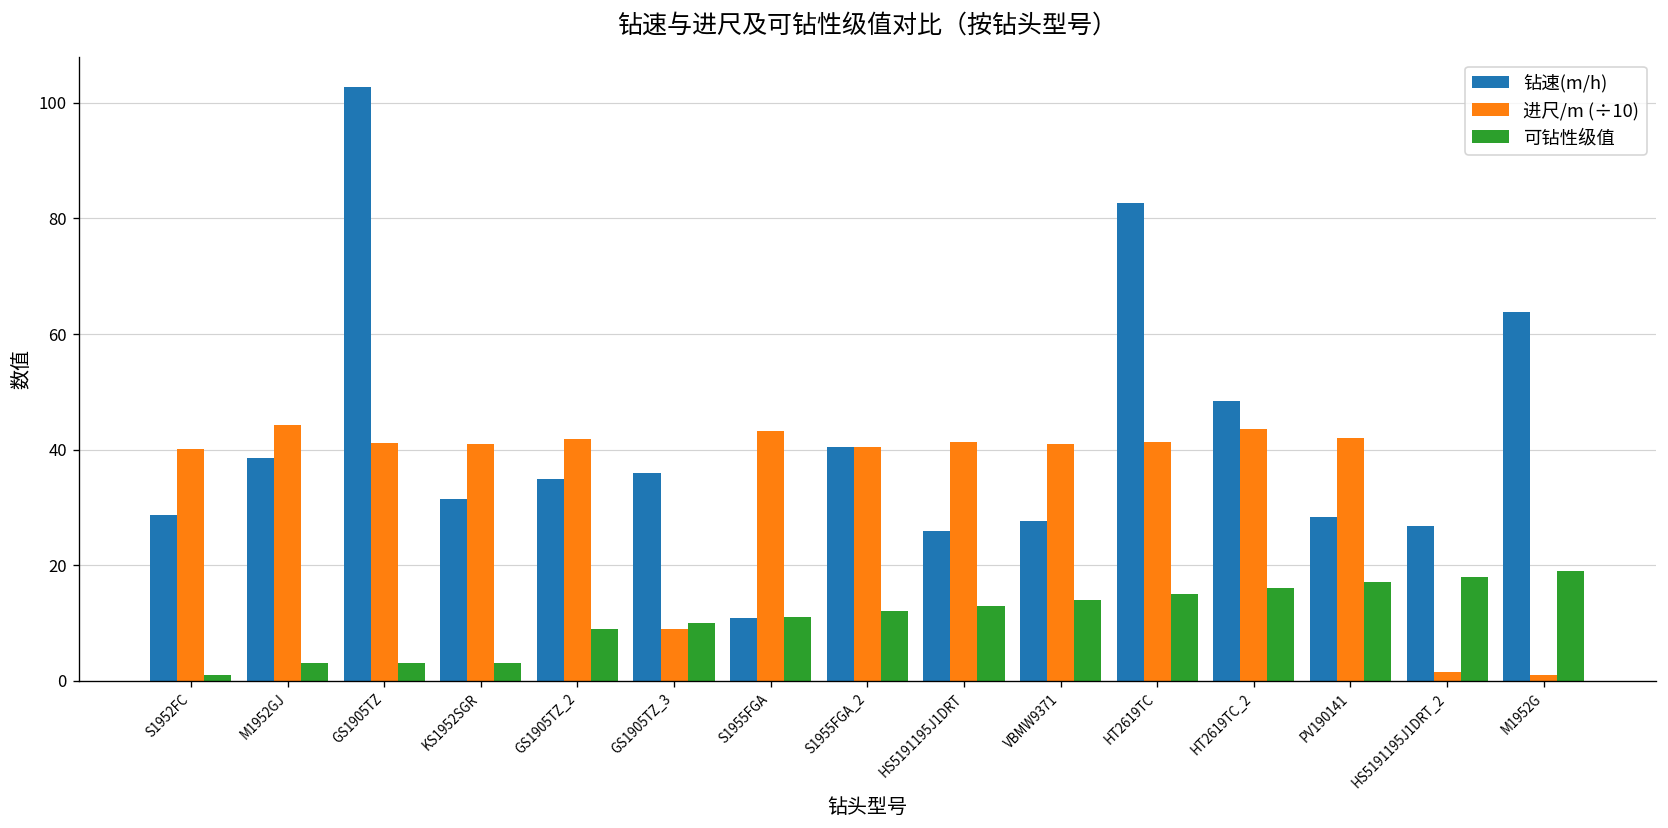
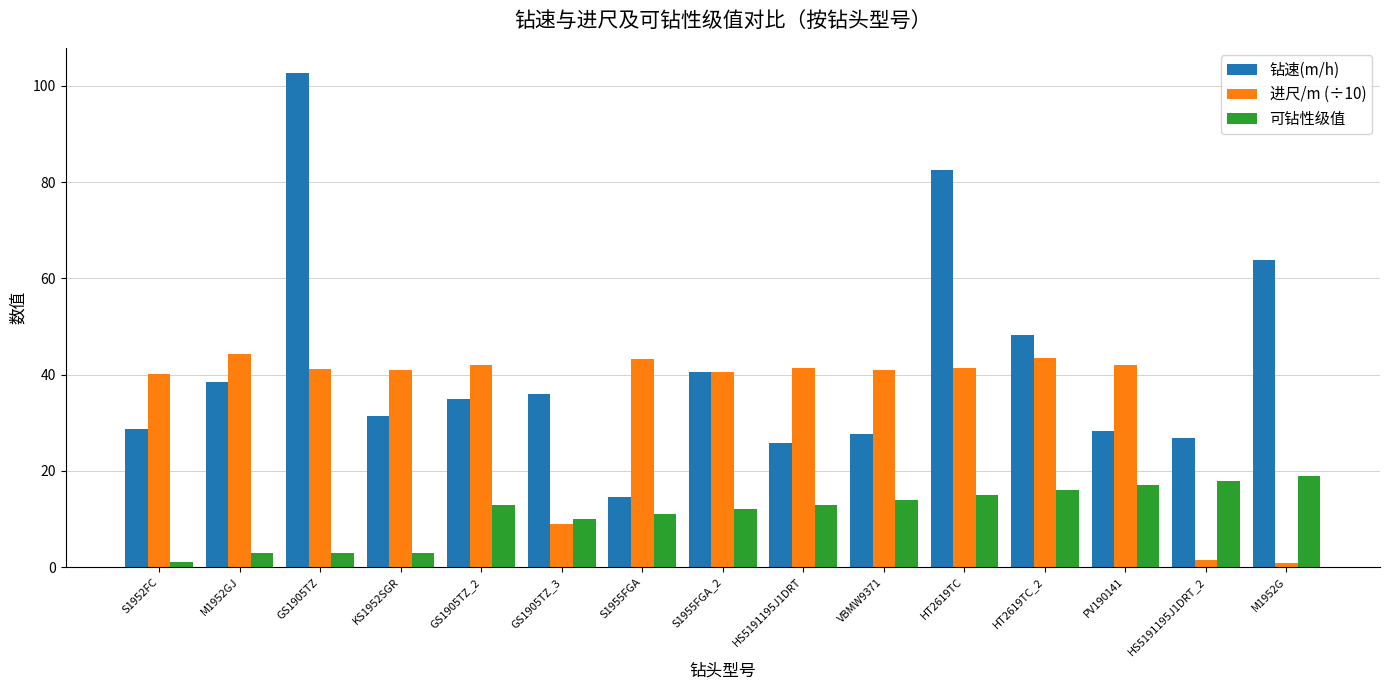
  {
    "钻速(m/h)": {
      "S1952FC": 29,
      "M1952GJ": 38,
      "GS1905TZ": 103,
      "KS1952SGR": 31,
      "GS1905TZ_2": 35,
      "GS1905TZ_3": 36,
-     "S1955FGA": 11,
+     "S1955FGA": 15,
      "S1955FGA_2": 41,
      "HS5191195J1DRT": 26,
      "VBMW9371": 28,
      "HT2619TC": 83,
      "HT2619TC_2": 48,
      "PV190141": 28,
      "HS5191195J1DRT_2": 27,
      "M1952G": 64
    },
    "进尺/m (÷10)": {
      "S1952FC": 40,
      "M1952GJ": 44,
      "GS1905TZ": 41,
      "KS1952SGR": 41,
      "GS1905TZ_2": 42,
      "GS1905TZ_3": 9,
      "S1955FGA": 43,
      "S1955FGA_2": 41,
      "HS5191195J1DRT": 41,
      "VBMW9371": 41,
      "HT2619TC": 41,
      "HT2619TC_2": 44,
      "PV190141": 42,
      "HS5191195J1DRT_2": 2,
      "M1952G": 1
    },
    "可钻性级值": {
      "S1952FC": 1,
      "M1952GJ": 3,
      "GS1905TZ": 3,
      "KS1952SGR": 3,
-     "GS1905TZ_2": 9,
+     "GS1905TZ_2": 13,
      "GS1905TZ_3": 10,
      "S1955FGA": 11,
      "S1955FGA_2": 12,
      "HS5191195J1DRT": 13,
      "VBMW9371": 14,
      "HT2619TC": 15,
      "HT2619TC_2": 16,
      "PV190141": 17,
      "HS5191195J1DRT_2": 18,
      "M1952G": 19
    }
  }
